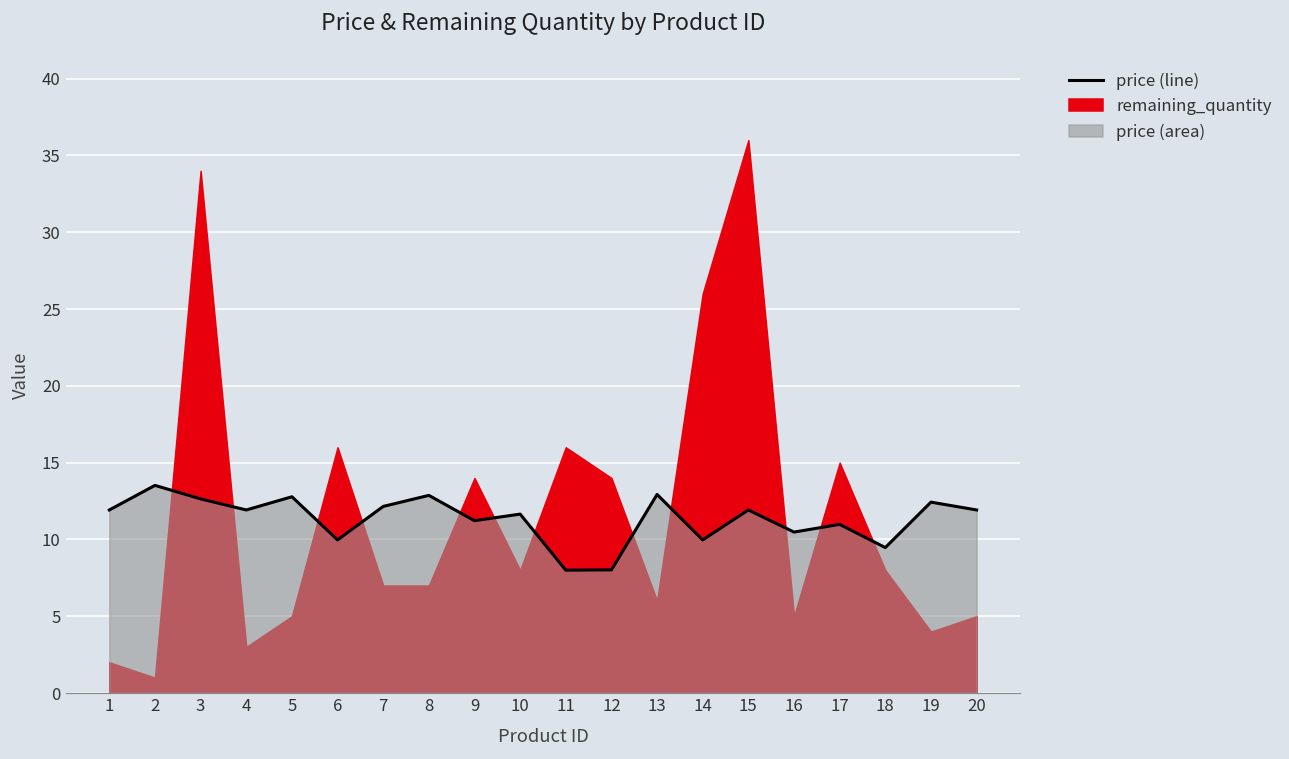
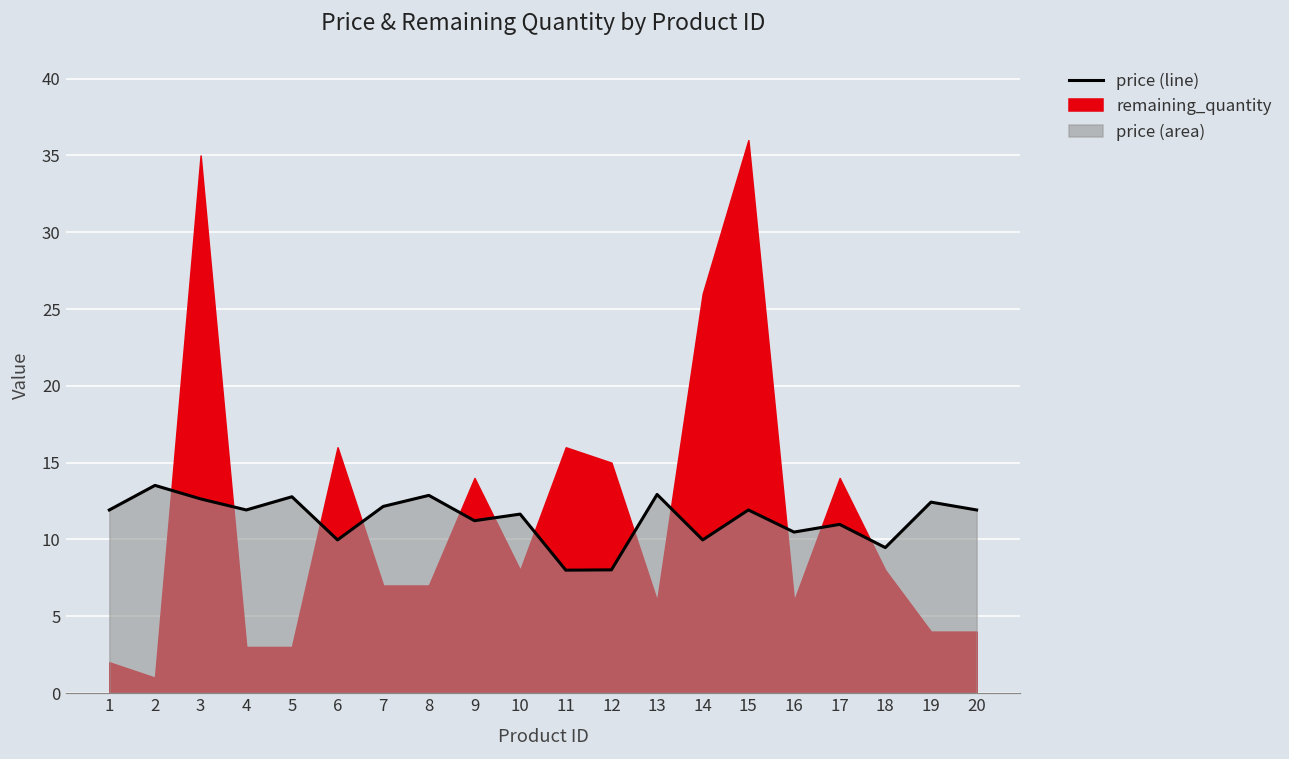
  {
    "remaining_quantity": {
      "1": 2,
      "2": 1,
-     "3": 34,
+     "3": 35,
      "4": 3,
-     "5": 5,
+     "5": 3,
      "6": 16,
      "7": 7,
      "8": 7,
      "9": 14,
      "10": 8,
      "11": 16,
-     "12": 14,
+     "12": 15,
      "13": 6,
      "14": 26,
      "15": 36,
-     "16": 5,
-     "17": 15,
+     "16": 6,
+     "17": 14,
      "18": 8,
      "19": 4,
-     "20": 5
+     "20": 4
    }
  }
